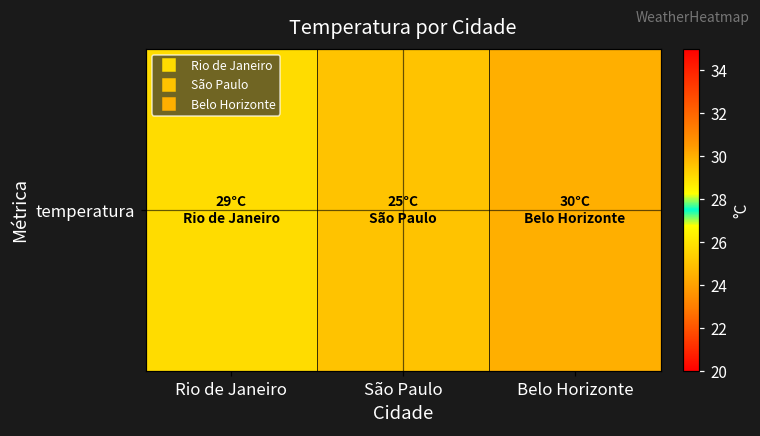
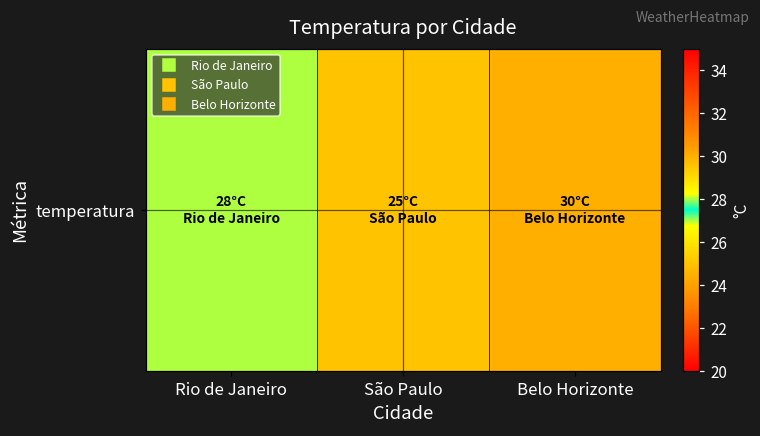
  {
    "temperatura": {
-     "Rio de Janeiro": "29°C",
+     "Rio de Janeiro": "28°C",
      "São Paulo": "25°C",
      "Belo Horizonte": "30°C"
    }
  }
